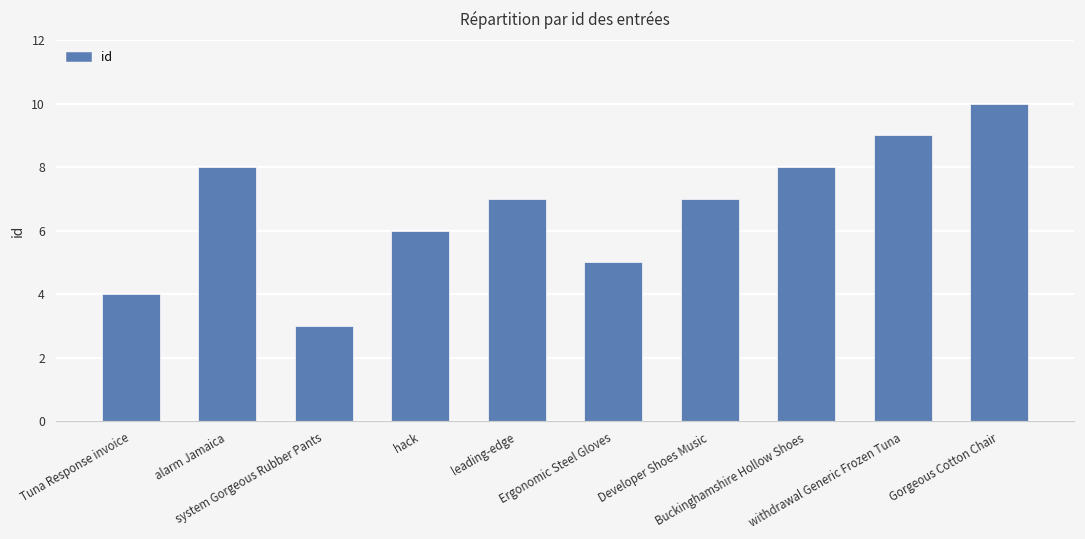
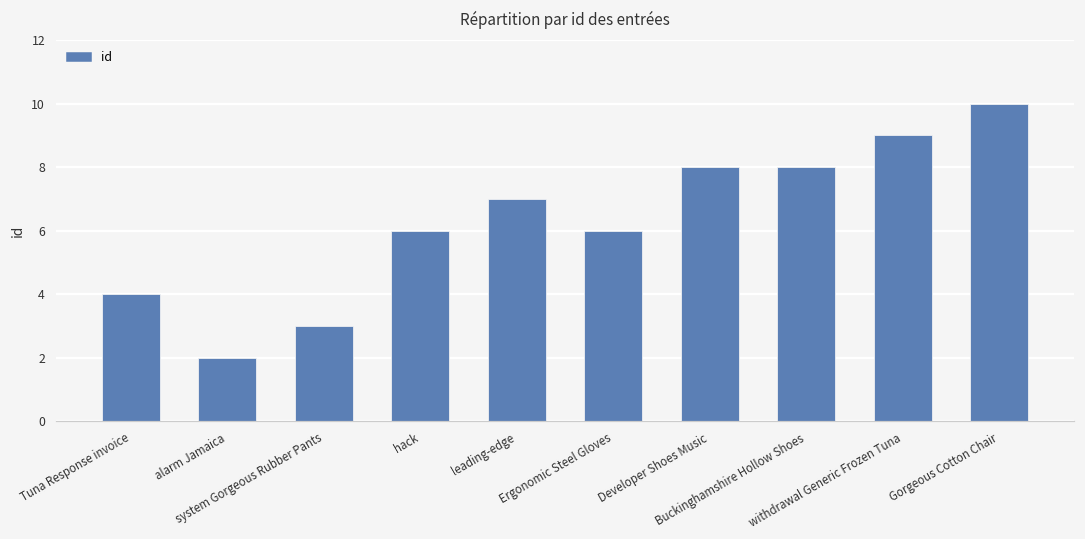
  {
    "Tuna Response invoice": 4,
-   "alarm Jamaica": 8,
+   "alarm Jamaica": 2,
    "system Gorgeous Rubber Pants": 3,
    "hack": 6,
    "leading-edge": 7,
-   "Ergonomic Steel Gloves": 5,
-   "Developer Shoes Music": 7,
+   "Ergonomic Steel Gloves": 6,
+   "Developer Shoes Music": 8,
    "Buckinghamshire Hollow Shoes": 8,
    "withdrawal Generic Frozen Tuna": 9,
    "Gorgeous Cotton Chair": 10
  }
